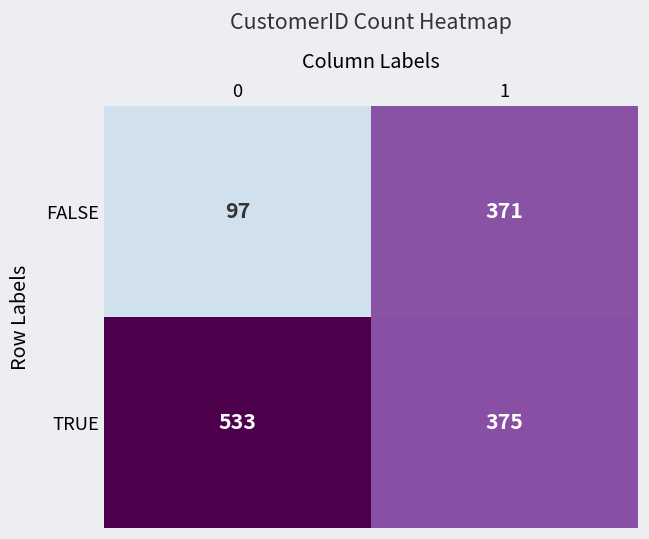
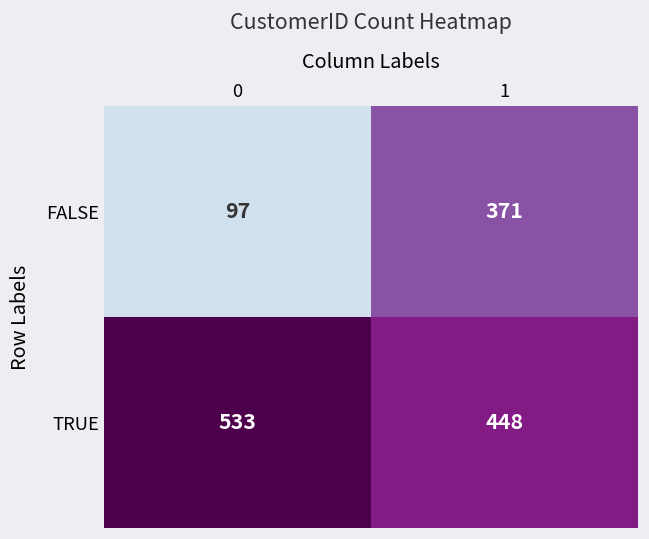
  {
    "FALSE": {
      "0": 97,
      "1": 371
    },
    "TRUE": {
      "0": 533,
-     "1": 375
+     "1": 448
    }
  }
